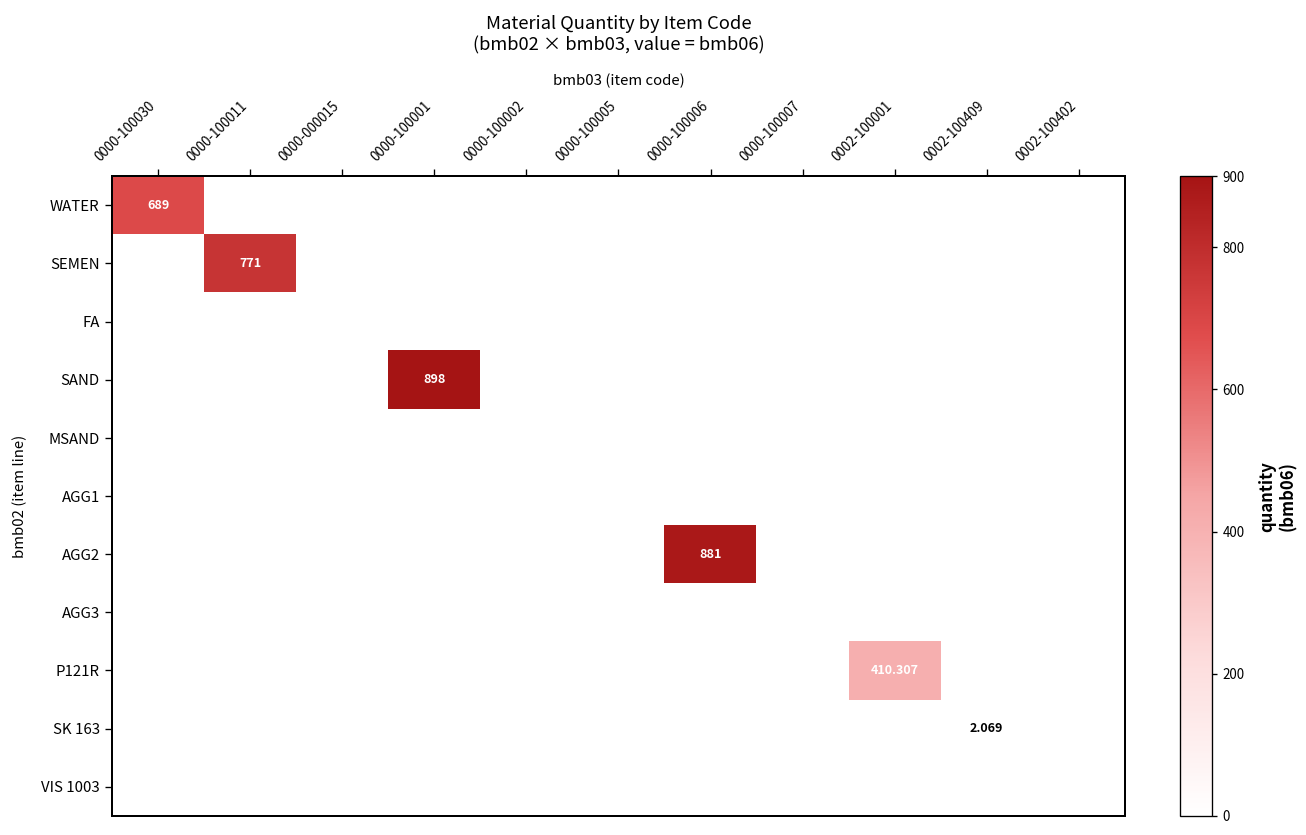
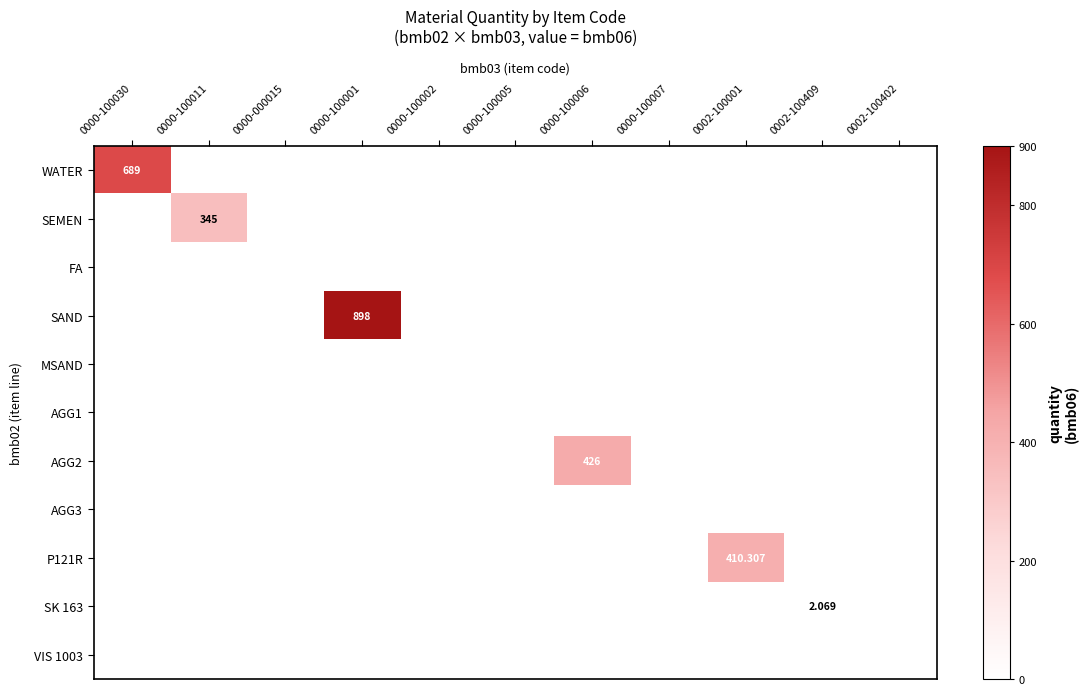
  {
    "WATER": {
      "0000-100030": 689
    },
    "SEMEN": {
-     "0000-100011": 771
+     "0000-100011": 345
    },
    "SAND": {
      "0000-100001": 898
    },
    "AGG2": {
-     "0000-100006": 881
+     "0000-100006": 426
    },
    "P121R": {
      "0002-100001": 410.307
    },
    "SK 163": {
      "0002-100409": 2.069
    }
  }
